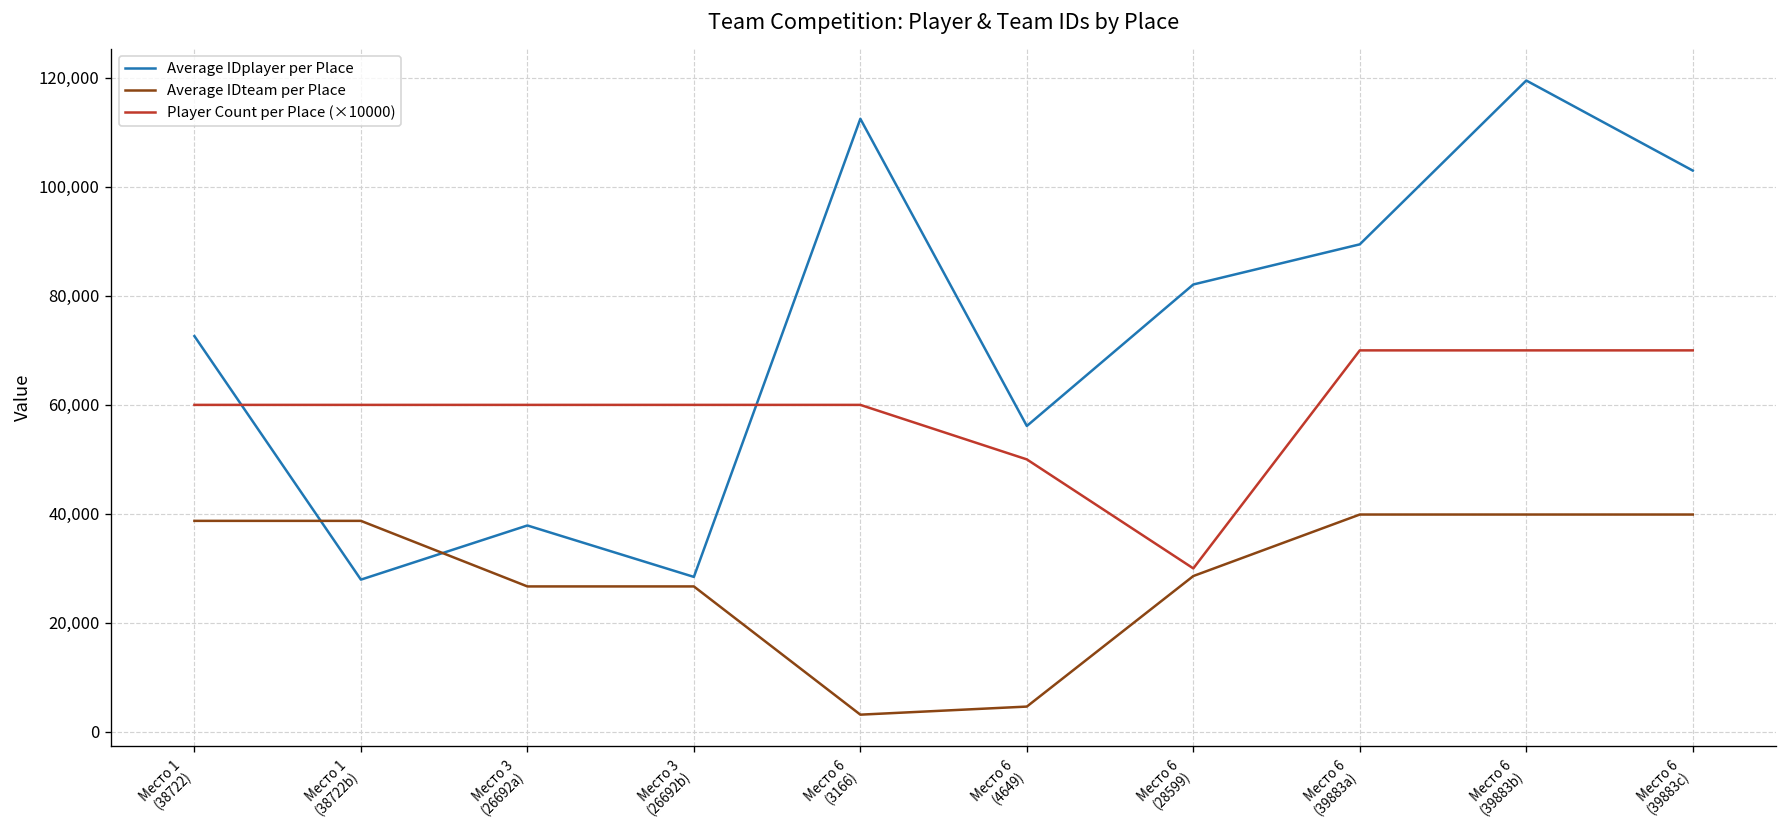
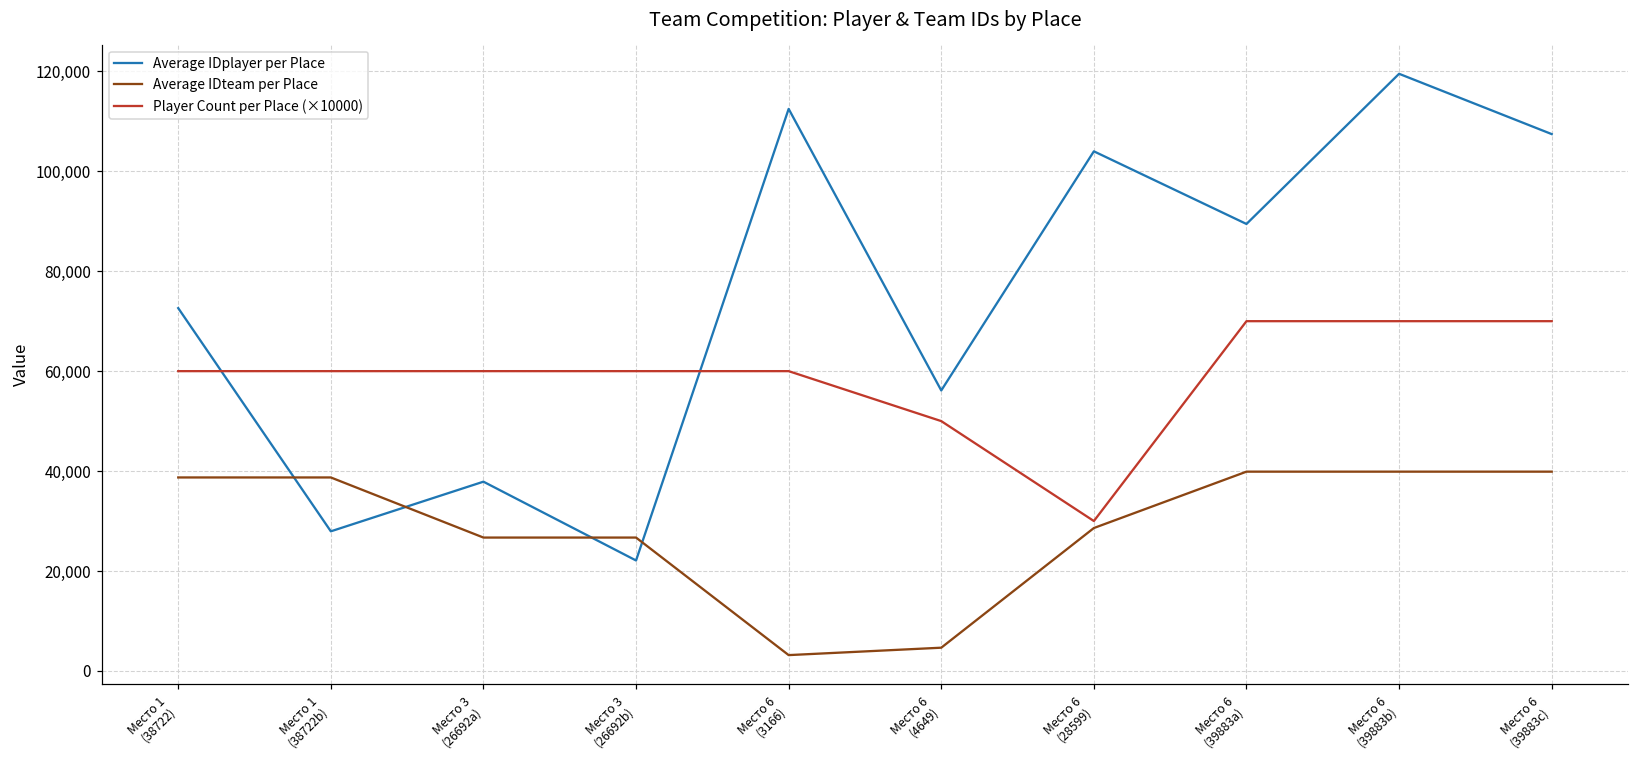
  {
    "Average IDplayer per Place": {
      "Место 1 (38722)": "73,000",
      "Место 1 (38722b)": "28,000",
      "Место 3 (26692a)": "38,000",
-     "Место 3 (26692b)": "28,000",
+     "Место 3 (26692b)": "22,000",
      "Место 6 (3166)": "112,000",
      "Место 6 (4649)": "56,000",
-     "Место 6 (28599)": "82,000",
+     "Место 6 (28599)": "104,000",
      "Место 6 (39883a)": "89,000",
      "Место 6 (39883b)": "120,000",
-     "Место 6 (39883c)": "103,000"
+     "Место 6 (39883c)": "107,000"
    }
  }
